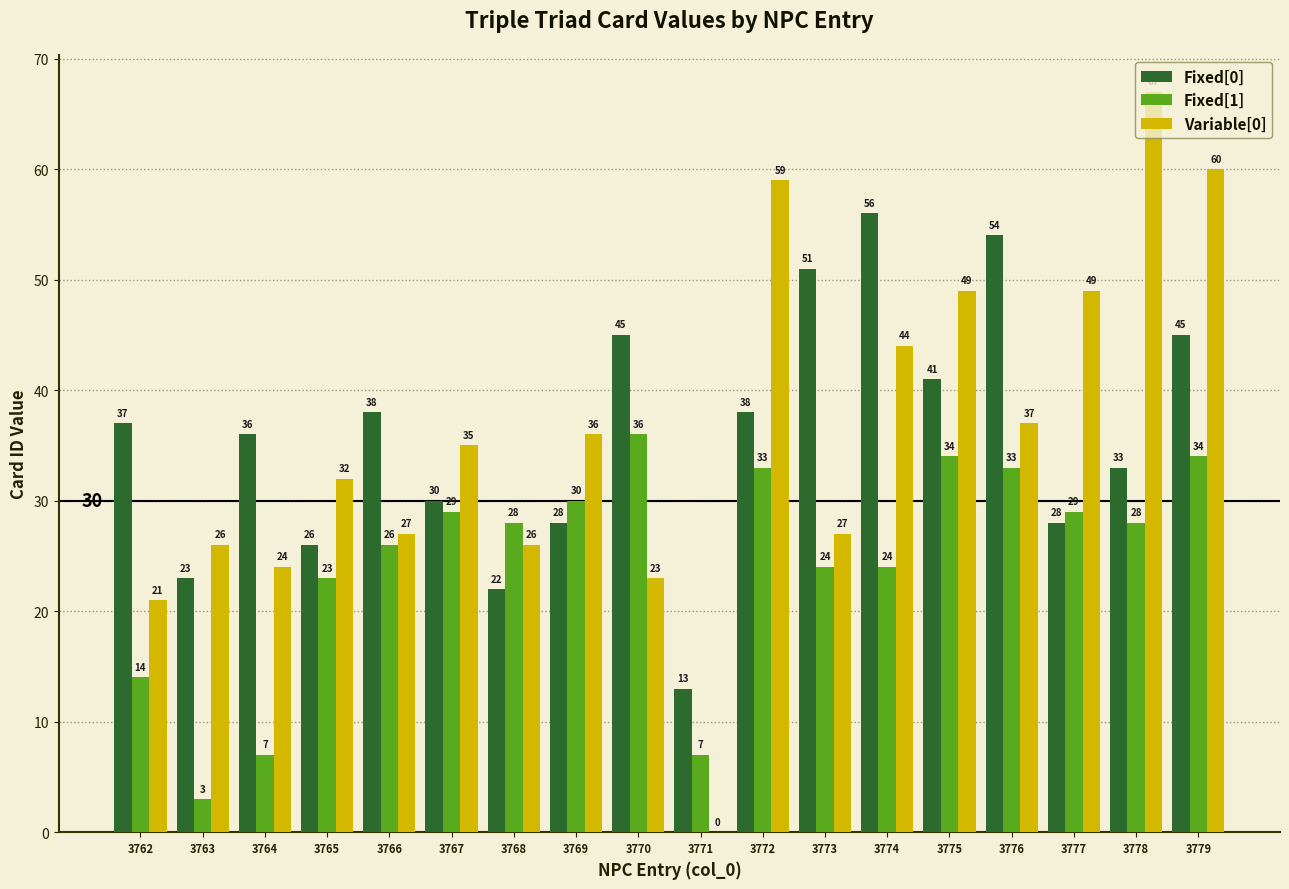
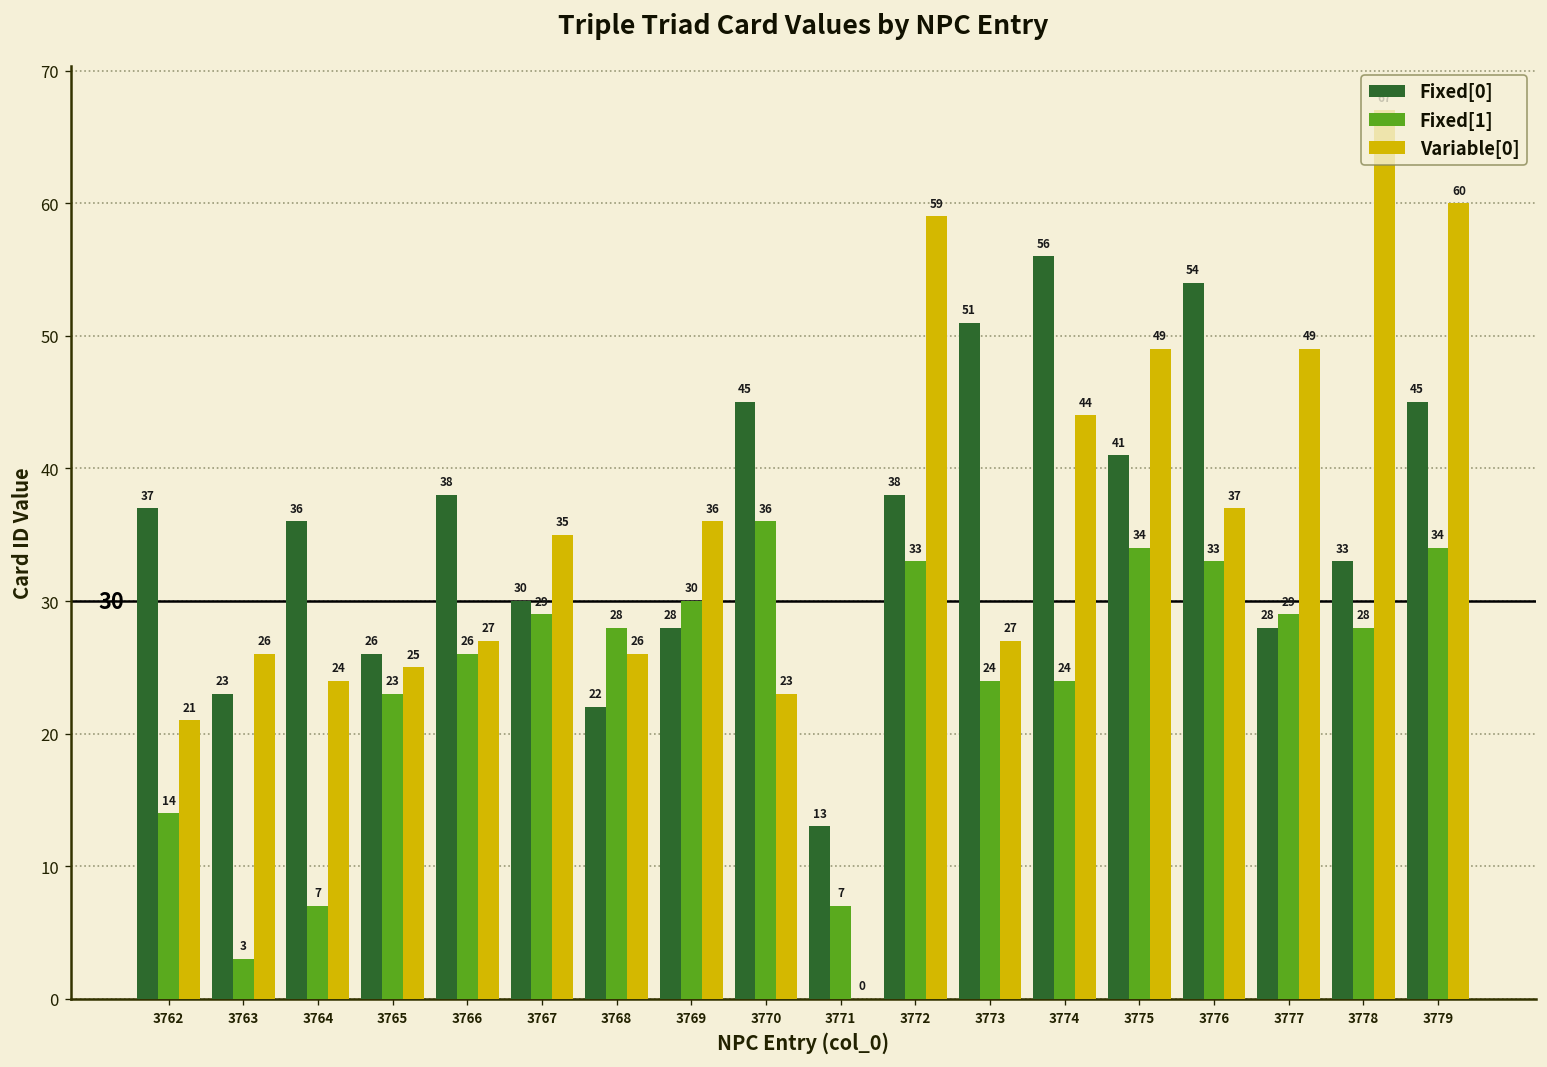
  {
    "Fixed[0]": {
      "3762": 37,
      "3763": 23,
      "3764": 36,
      "3765": 26,
      "3766": 38,
      "3767": 30,
      "3768": 22,
      "3769": 28,
      "3770": 45,
      "3771": 13,
      "3772": 38,
      "3773": 51,
      "3774": 56,
      "3775": 41,
      "3776": 54,
      "3777": 28,
      "3778": 33,
      "3779": 45
    },
    "Fixed[1]": {
      "3762": 14,
      "3763": 3,
      "3764": 7,
      "3765": 23,
      "3766": 26,
      "3767": 29,
      "3768": 28,
      "3769": 30,
      "3770": 36,
      "3771": 7,
      "3772": 33,
      "3773": 24,
      "3774": 24,
      "3775": 34,
      "3776": 33,
      "3777": 29,
      "3778": 28,
      "3779": 34
    },
    "Variable[0]": {
      "3762": 21,
      "3763": 26,
      "3764": 24,
-     "3765": 32,
+     "3765": 25,
      "3766": 27,
      "3767": 35,
      "3768": 26,
      "3769": 36,
      "3770": 23,
      "3771": 0,
      "3772": 59,
      "3773": 27,
      "3774": 44,
      "3775": 49,
      "3776": 37,
      "3777": 49,
      "3779": 60
    }
  }
